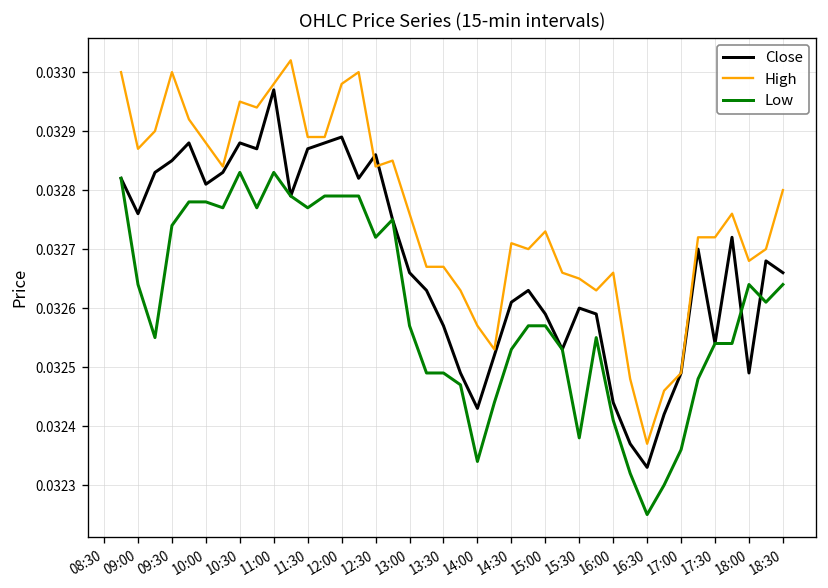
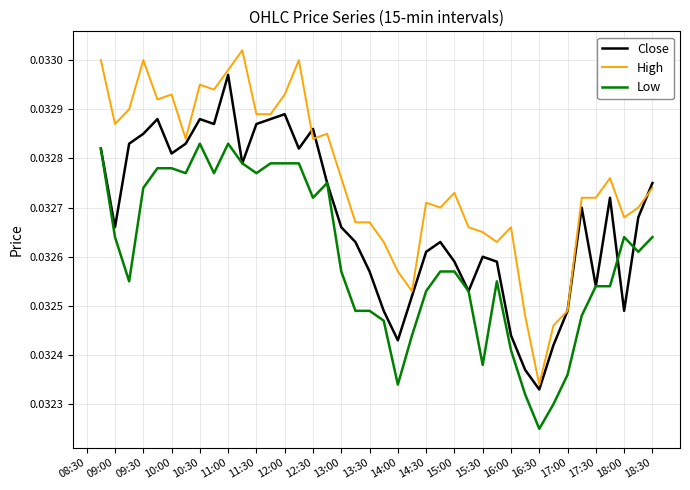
  {
    "Close": {
-     "09:00": 0.03276,
+     "09:00": 0.03266,
      "09:30": 0.03285,
      "10:00": 0.03281,
      "10:30": 0.03288,
      "11:00": 0.03297,
      "11:30": 0.03287,
      "12:00": 0.03289,
      "12:30": 0.03286,
      "13:00": 0.03266,
      "13:30": 0.03257,
      "14:00": 0.03243,
      "14:30": 0.03261,
      "15:00": 0.03259,
      "15:30": 0.03260,
      "16:00": 0.03244,
      "16:30": 0.03233,
      "18:00": 0.03249,
-     "18:30": 0.03266
+     "18:30": 0.03275
    },
    "High": {
      "09:00": 0.03287,
      "09:30": 0.03300,
-     "10:00": 0.03288,
+     "10:00": 0.03293,
      "10:30": 0.03295,
      "11:00": 0.03298,
      "11:30": 0.03289,
-     "12:00": 0.03298,
+     "12:00": 0.03293,
      "12:30": 0.03284,
      "13:00": 0.03276,
      "13:30": 0.03267,
      "14:00": 0.03257,
      "14:30": 0.03271,
      "15:00": 0.03273,
      "15:30": 0.03265,
      "16:00": 0.03266,
-     "16:30": 0.03237,
+     "16:30": 0.03234,
      "17:30": 0.03272,
      "18:00": 0.03268,
-     "18:30": 0.03280
+     "18:30": 0.03274
    },
    "Low": {
      "09:00": 0.03264,
      "09:30": 0.03274,
      "10:00": 0.03278,
      "10:30": 0.03283,
      "11:00": 0.03283,
      "11:30": 0.03277,
      "12:00": 0.03279,
      "12:30": 0.03272,
      "13:00": 0.03257,
      "13:30": 0.03249,
      "14:00": 0.03234,
      "14:30": 0.03253,
      "15:00": 0.03257,
      "15:30": 0.03238,
      "16:00": 0.03241,
      "16:30": 0.03225,
      "17:00": 0.03236,
      "18:00": 0.03264,
      "18:30": 0.03264
    }
  }
